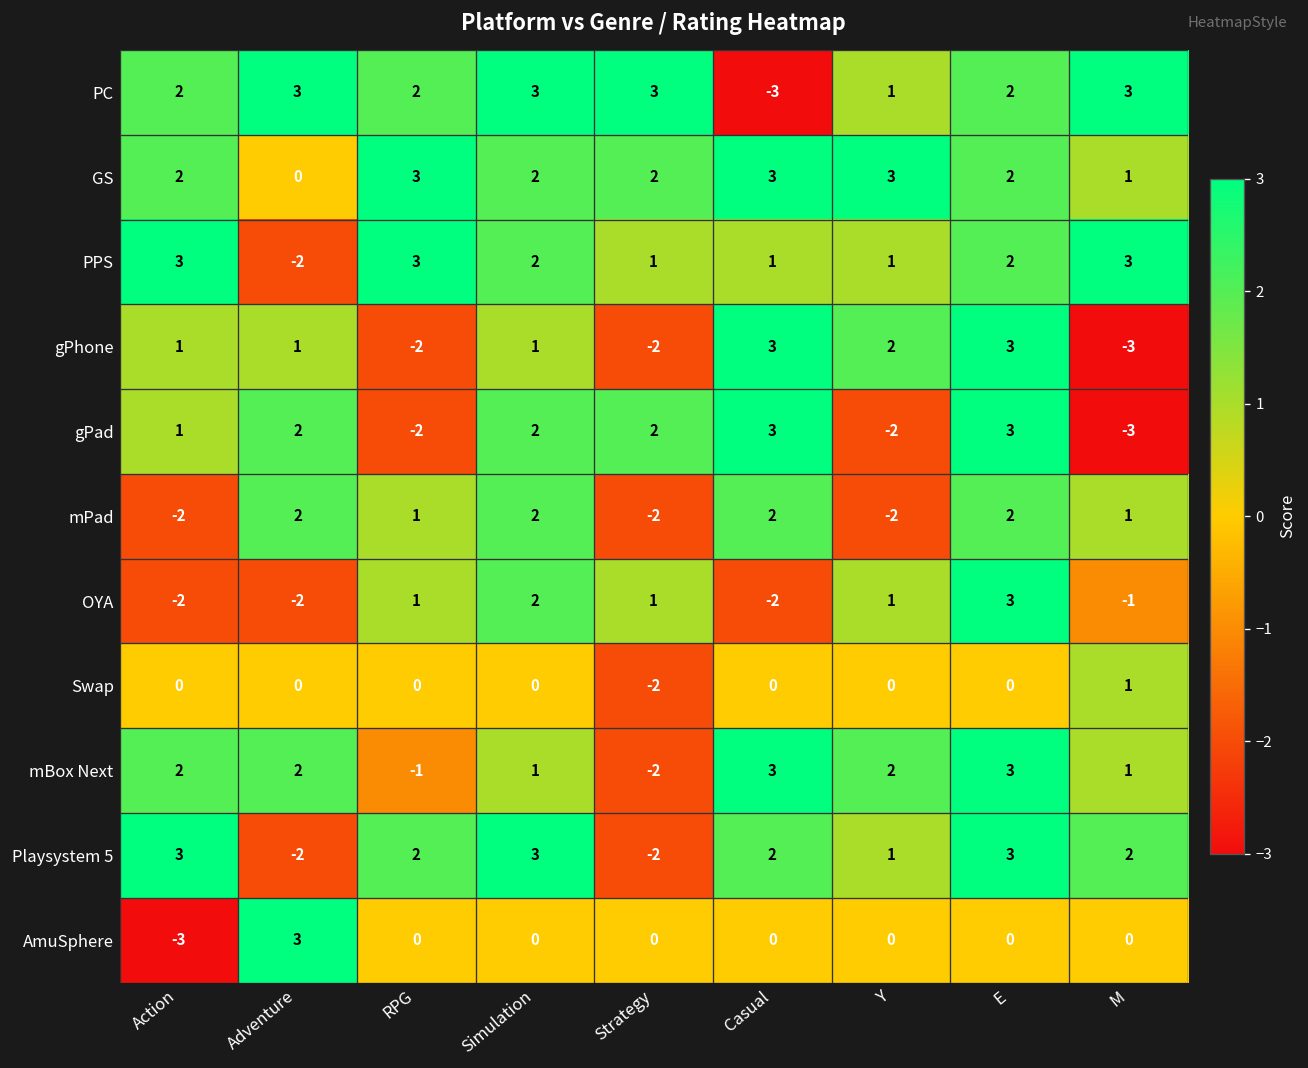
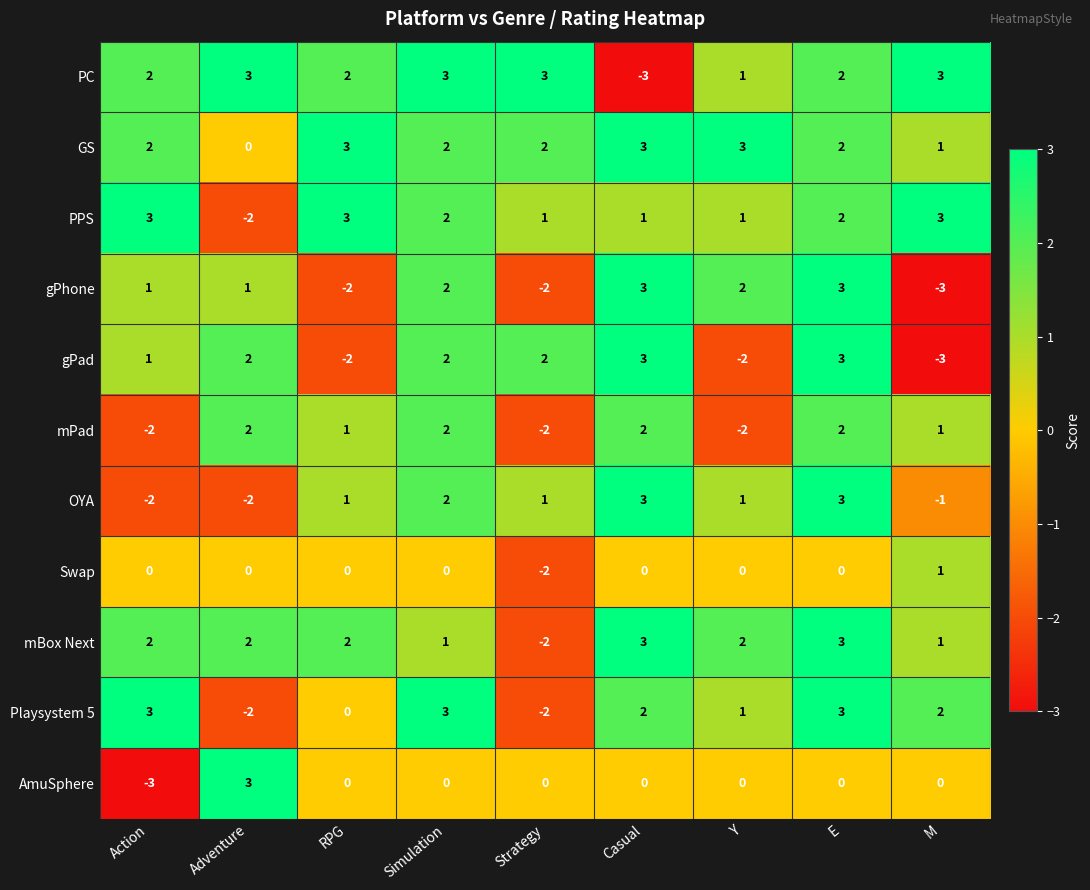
  {
    "PC": {
      "Action": 2,
      "Adventure": 3,
      "RPG": 2,
      "Simulation": 3,
      "Strategy": 3,
      "Casual": -3,
      "Y": 1,
      "E": 2,
      "M": 3
    },
    "GS": {
      "Action": 2,
      "Adventure": 0,
      "RPG": 3,
      "Simulation": 2,
      "Strategy": 2,
      "Casual": 3,
      "Y": 3,
      "E": 2,
      "M": 1
    },
    "PPS": {
      "Action": 3,
      "Adventure": -2,
      "RPG": 3,
      "Simulation": 2,
      "Strategy": 1,
      "Casual": 1,
      "Y": 1,
      "E": 2,
      "M": 3
    },
    "gPhone": {
      "Action": 1,
      "Adventure": 1,
      "RPG": -2,
-     "Simulation": 1,
+     "Simulation": 2,
      "Strategy": -2,
      "Casual": 3,
      "Y": 2,
      "E": 3,
      "M": -3
    },
    "gPad": {
      "Action": 1,
      "Adventure": 2,
      "RPG": -2,
      "Simulation": 2,
      "Strategy": 2,
      "Casual": 3,
      "Y": -2,
      "E": 3,
      "M": -3
    },
    "mPad": {
      "Action": -2,
      "Adventure": 2,
      "RPG": 1,
      "Simulation": 2,
      "Strategy": -2,
      "Casual": 2,
      "Y": -2,
      "E": 2,
      "M": 1
    },
    "OYA": {
      "Action": -2,
      "Adventure": -2,
      "RPG": 1,
      "Simulation": 2,
      "Strategy": 1,
-     "Casual": -2,
+     "Casual": 3,
      "Y": 1,
      "E": 3,
      "M": -1
    },
    "Swap": {
      "Action": 0,
      "Adventure": 0,
      "RPG": 0,
      "Simulation": 0,
      "Strategy": -2,
      "Casual": 0,
      "Y": 0,
      "E": 0,
      "M": 1
    },
    "mBox Next": {
      "Action": 2,
      "Adventure": 2,
-     "RPG": -1,
+     "RPG": 2,
      "Simulation": 1,
      "Strategy": -2,
      "Casual": 3,
      "Y": 2,
      "E": 3,
      "M": 1
    },
    "Playsystem 5": {
      "Action": 3,
      "Adventure": -2,
-     "RPG": 2,
+     "RPG": 0,
      "Simulation": 3,
      "Strategy": -2,
      "Casual": 2,
      "Y": 1,
      "E": 3,
      "M": 2
    },
    "AmuSphere": {
      "Action": -3,
      "Adventure": 3,
      "RPG": 0,
      "Simulation": 0,
      "Strategy": 0,
      "Casual": 0,
      "Y": 0,
      "E": 0,
      "M": 0
    }
  }
